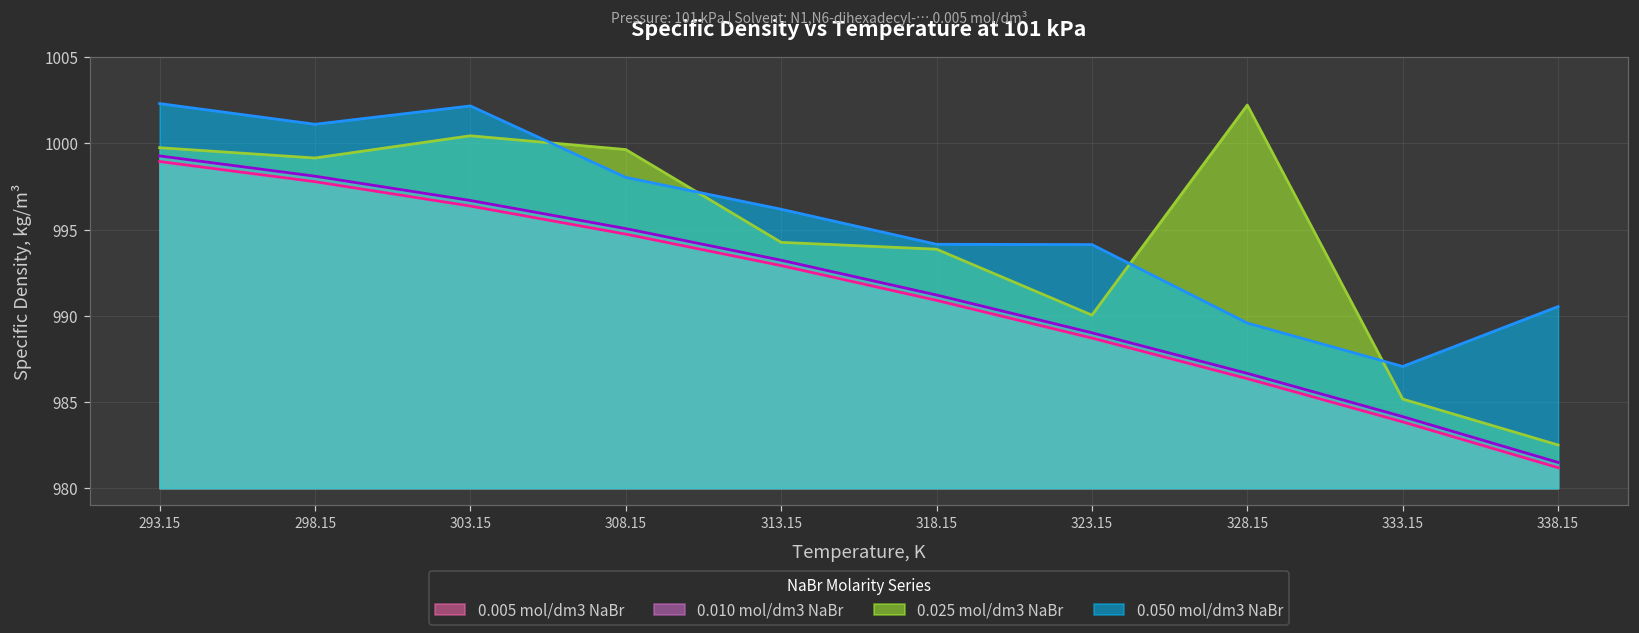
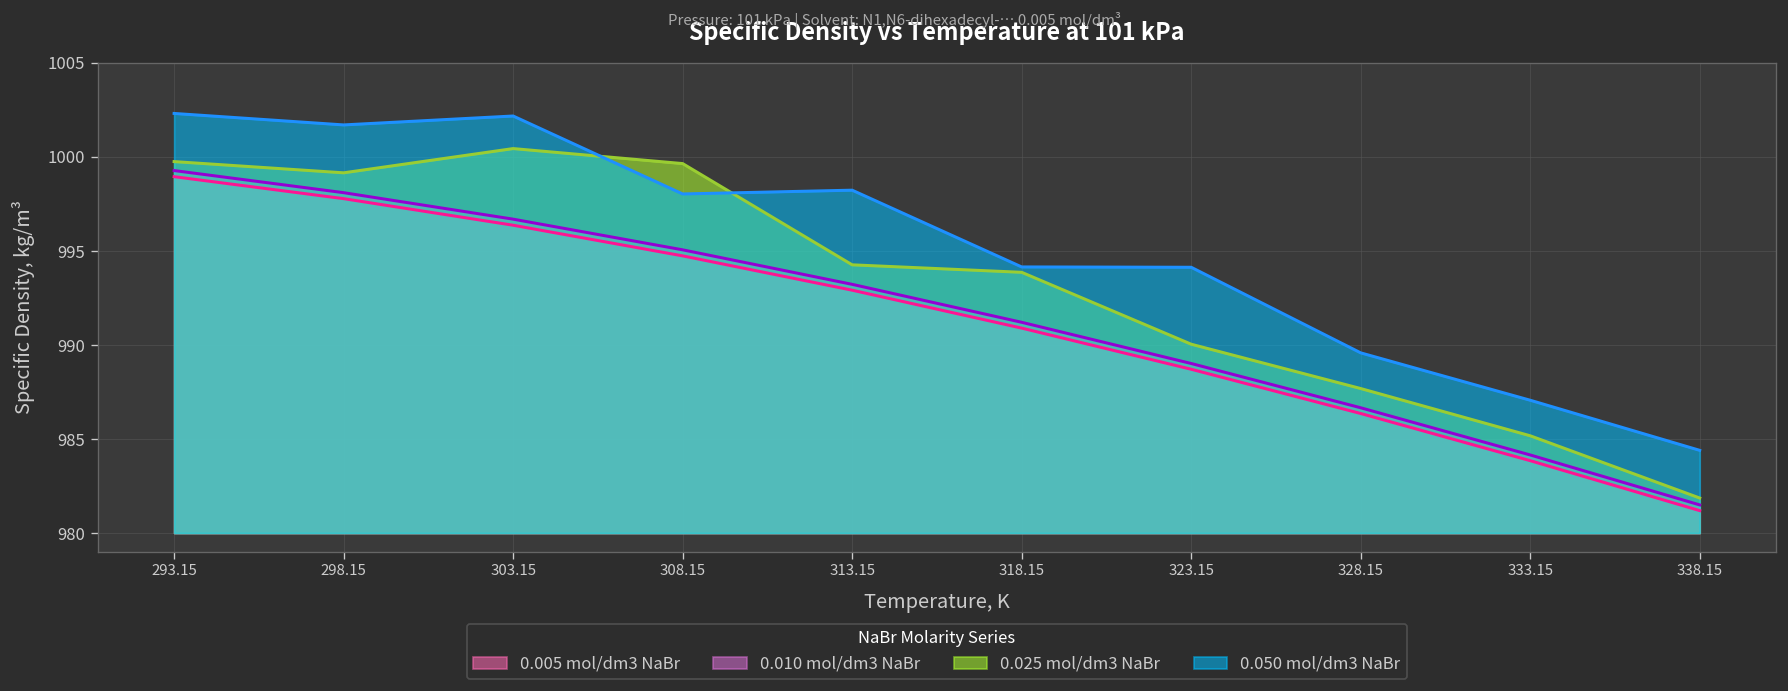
  {
    "0.025 mol/dm3 NaBr": {
      "293.15": 999.8,
      "298.15": 999.2,
      "303.15": 1000.4,
      "308.15": 999.6,
      "313.15": 994.3,
      "318.15": 993.9,
      "323.15": 990.0,
-     "328.15": 1002.2,
+     "328.15": 987.7,
      "333.15": 985.2,
-     "338.15": 982.5
+     "338.15": 981.9
    },
    "0.050 mol/dm3 NaBr": {
      "293.15": 1002.3,
-     "298.15": 1001.1,
+     "298.15": 1001.7,
      "303.15": 1002.2,
      "308.15": 998.0,
-     "313.15": 996.2,
+     "313.15": 998.2,
      "318.15": 994.1,
      "323.15": 994.1,
      "328.15": 989.6,
      "333.15": 987.1,
-     "338.15": 990.5
+     "338.15": 984.4
    }
  }
